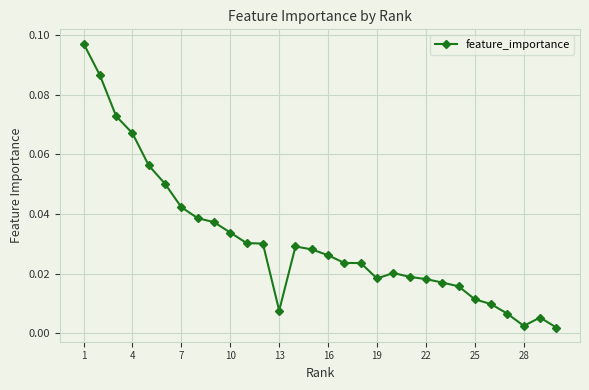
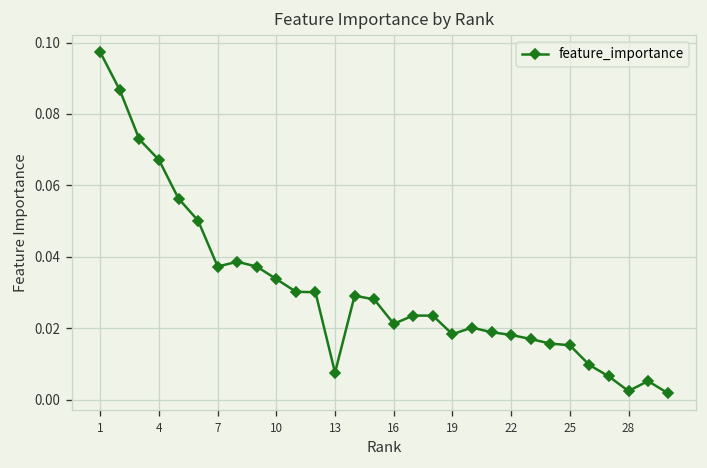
  {
    "1": 0.097,
    "4": 0.067,
-   "7": 0.042,
+   "7": 0.037,
    "10": 0.034,
    "13": 0.008,
-   "16": 0.026,
+   "16": 0.021,
    "19": 0.018,
    "22": 0.018,
-   "25": 0.011,
+   "25": 0.015,
    "28": 0.002
  }
